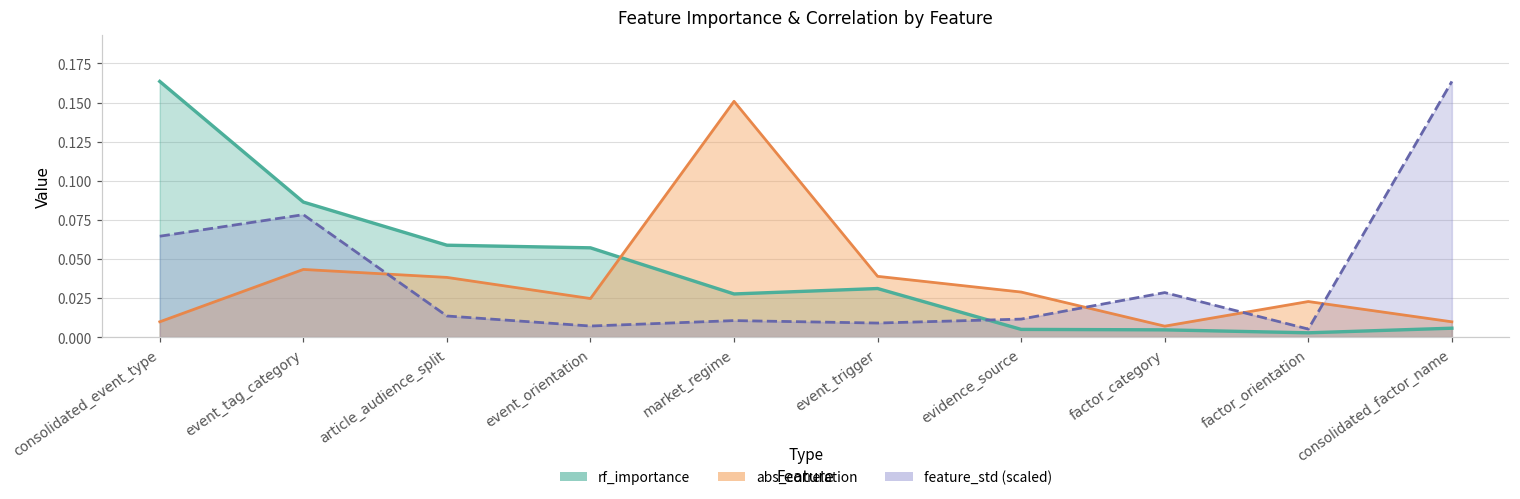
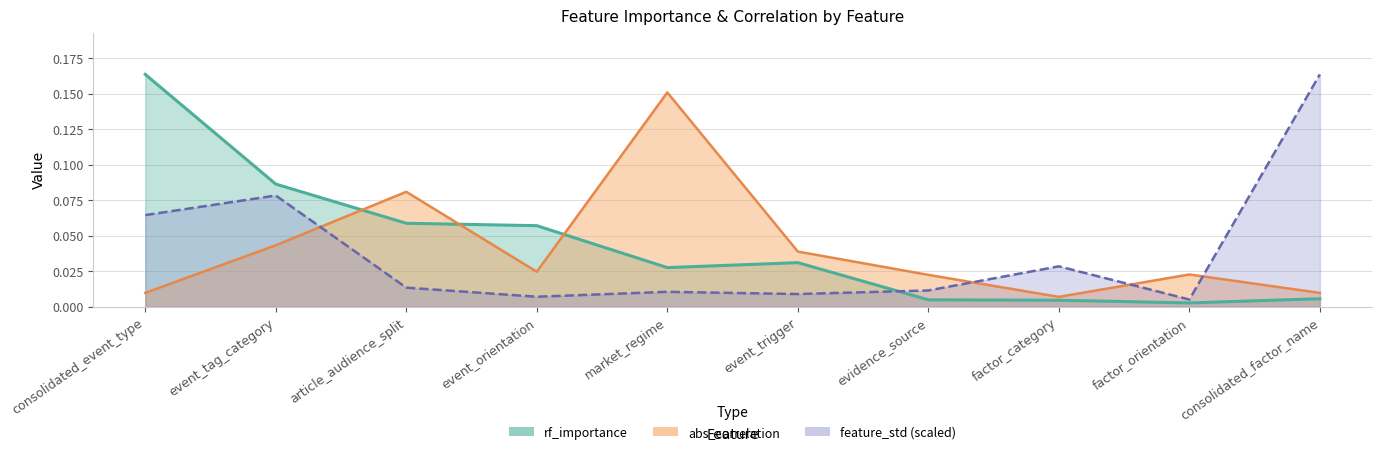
  {
    "abs_correlation": {
      "consolidated_event_type": 0.010,
      "event_tag_category": 0.043,
-     "article_audience_split": 0.038,
+     "article_audience_split": 0.081,
      "event_orientation": 0.025,
      "market_regime": 0.151,
      "event_trigger": 0.039,
-     "evidence_source": 0.029,
+     "evidence_source": 0.022,
      "factor_category": 0.007,
      "factor_orientation": 0.023,
      "consolidated_factor_name": 0.010
    }
  }
